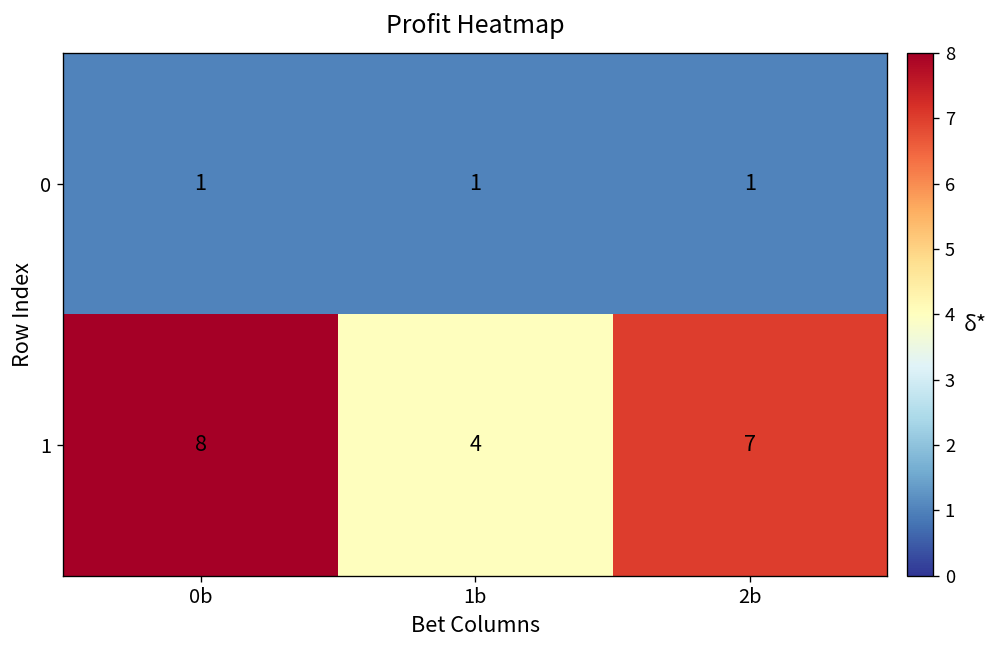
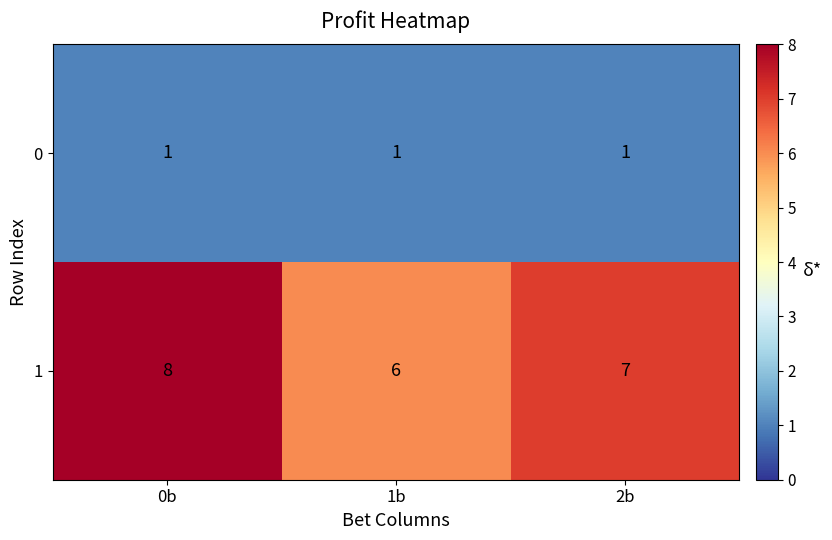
  {
    "0": {
      "0b": 1,
      "1b": 1,
      "2b": 1
    },
    "1": {
      "0b": 8,
-     "1b": 4,
+     "1b": 6,
      "2b": 7
    }
  }
